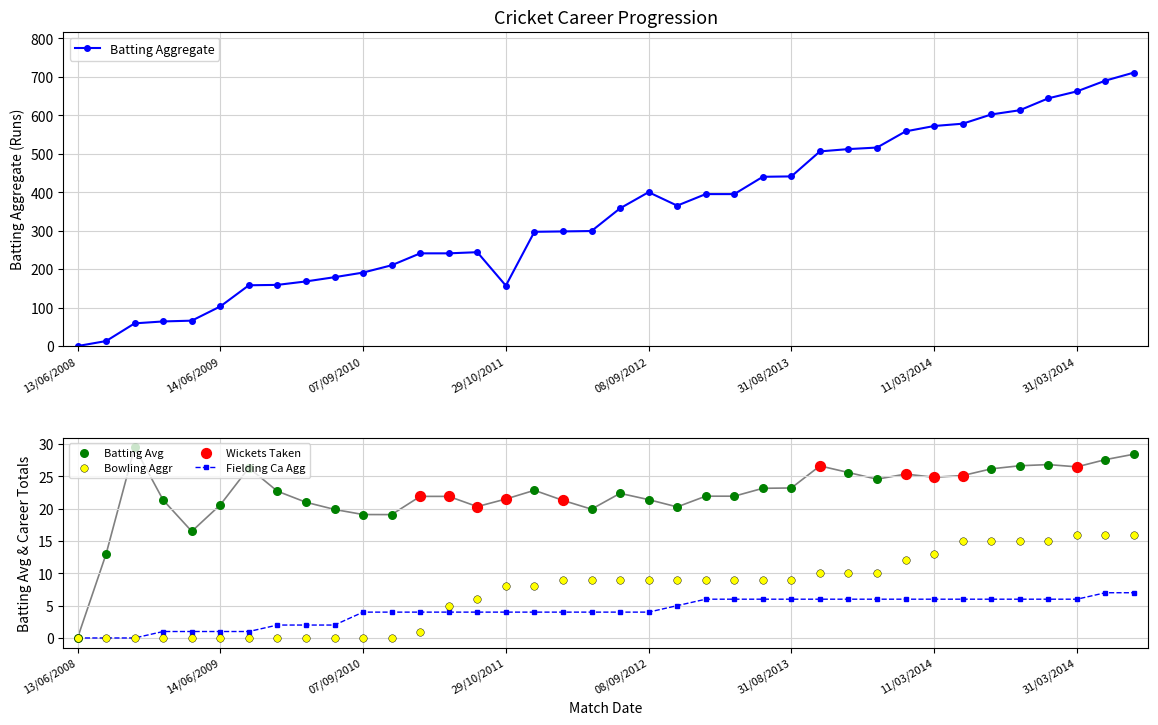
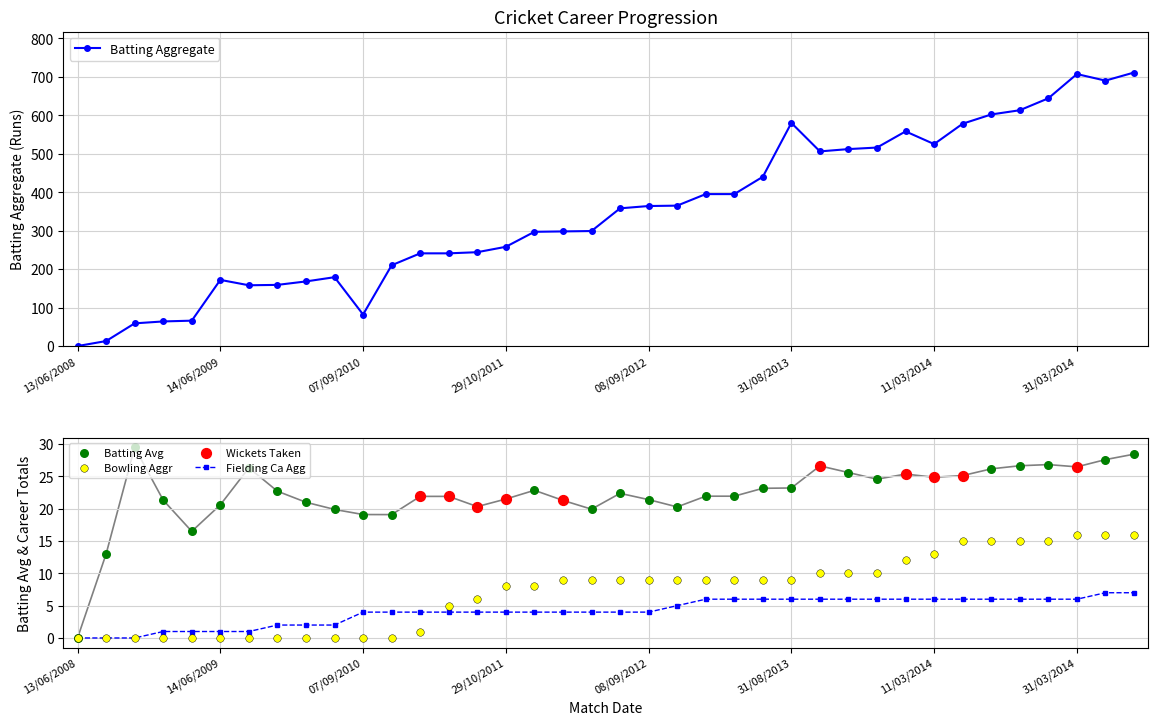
  {
    "Cricket Career Progression": {
      "13/06/2008": 0,
-     "14/06/2009": 100,
-     "07/09/2010": 190,
-     "29/10/2011": 160,
-     "08/09/2012": 400,
-     "31/08/2013": 440,
-     "11/03/2014": 570,
-     "31/03/2014": 660
+     "14/06/2009": 170,
+     "07/09/2010": 80,
+     "29/10/2011": 260,
+     "08/09/2012": 360,
+     "31/08/2013": 580,
+     "11/03/2014": 530,
+     "31/03/2014": 710
    }
  }
